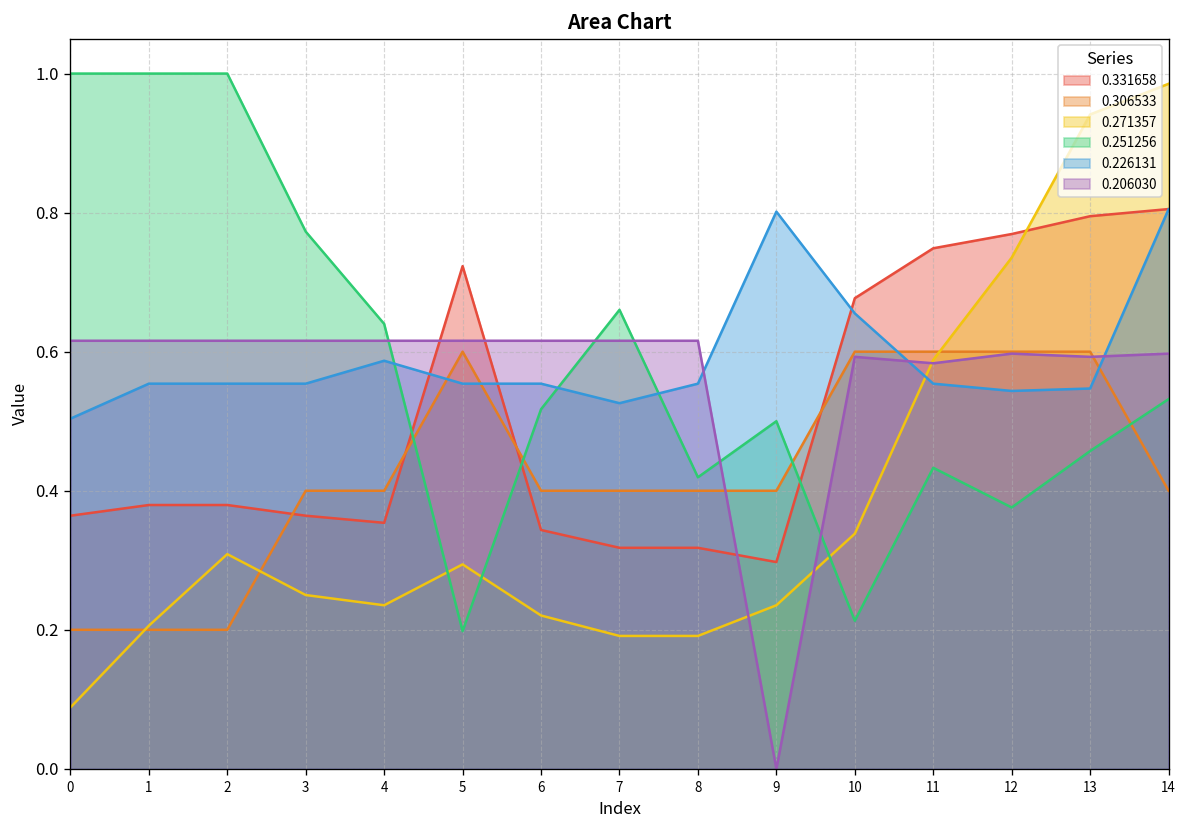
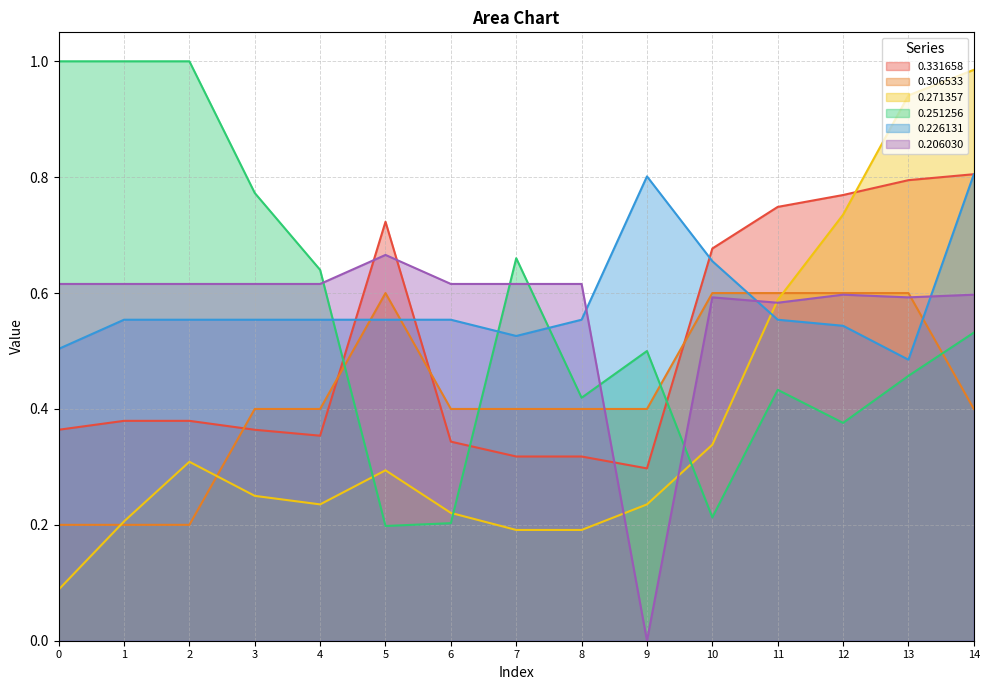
  {
    "0.251256": {
      "0": 1.00,
      "1": 1.00,
      "2": 1.00,
      "3": 0.77,
      "4": 0.64,
      "5": 0.20,
-     "6": 0.52,
+     "6": 0.20,
      "7": 0.66,
      "8": 0.42,
      "9": 0.50,
      "10": 0.21,
      "11": 0.43,
      "12": 0.38,
      "13": 0.46,
      "14": 0.53
    },
    "0.226131": {
      "0": 0.50,
      "1": 0.55,
      "2": 0.55,
      "3": 0.55,
-     "4": 0.59,
+     "4": 0.55,
      "5": 0.55,
      "6": 0.55,
      "7": 0.53,
      "8": 0.55,
      "9": 0.80,
      "10": 0.66,
      "11": 0.55,
      "12": 0.54,
-     "13": 0.55
+     "13": 0.48
    },
    "0.206030": {
      "0": 0.62,
      "1": 0.62,
      "2": 0.62,
      "3": 0.62,
      "4": 0.62,
-     "5": 0.62,
+     "5": 0.67,
      "6": 0.62,
      "7": 0.62,
      "8": 0.62,
      "9": 0.00,
      "10": 0.59,
      "11": 0.58,
      "13": 0.59,
      "14": 0.60
    }
  }
